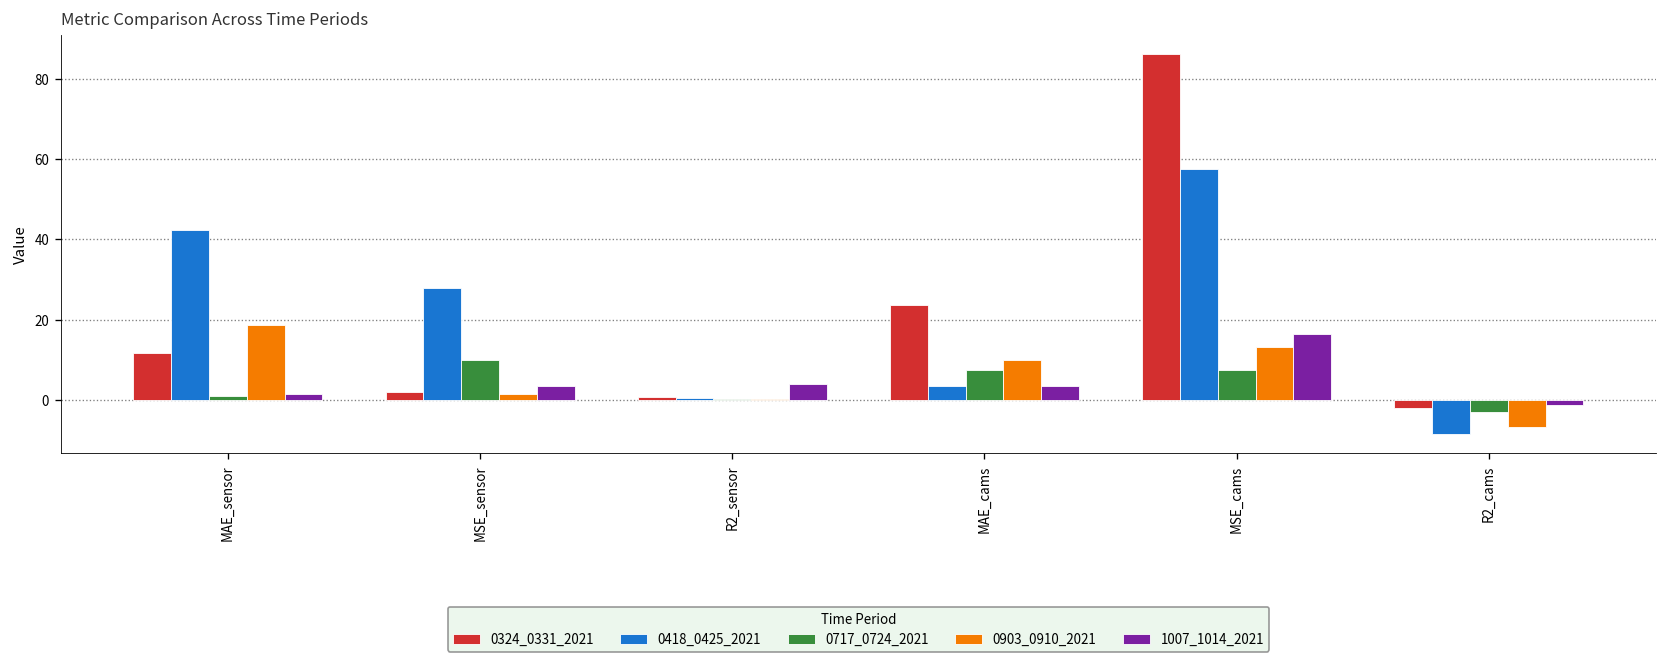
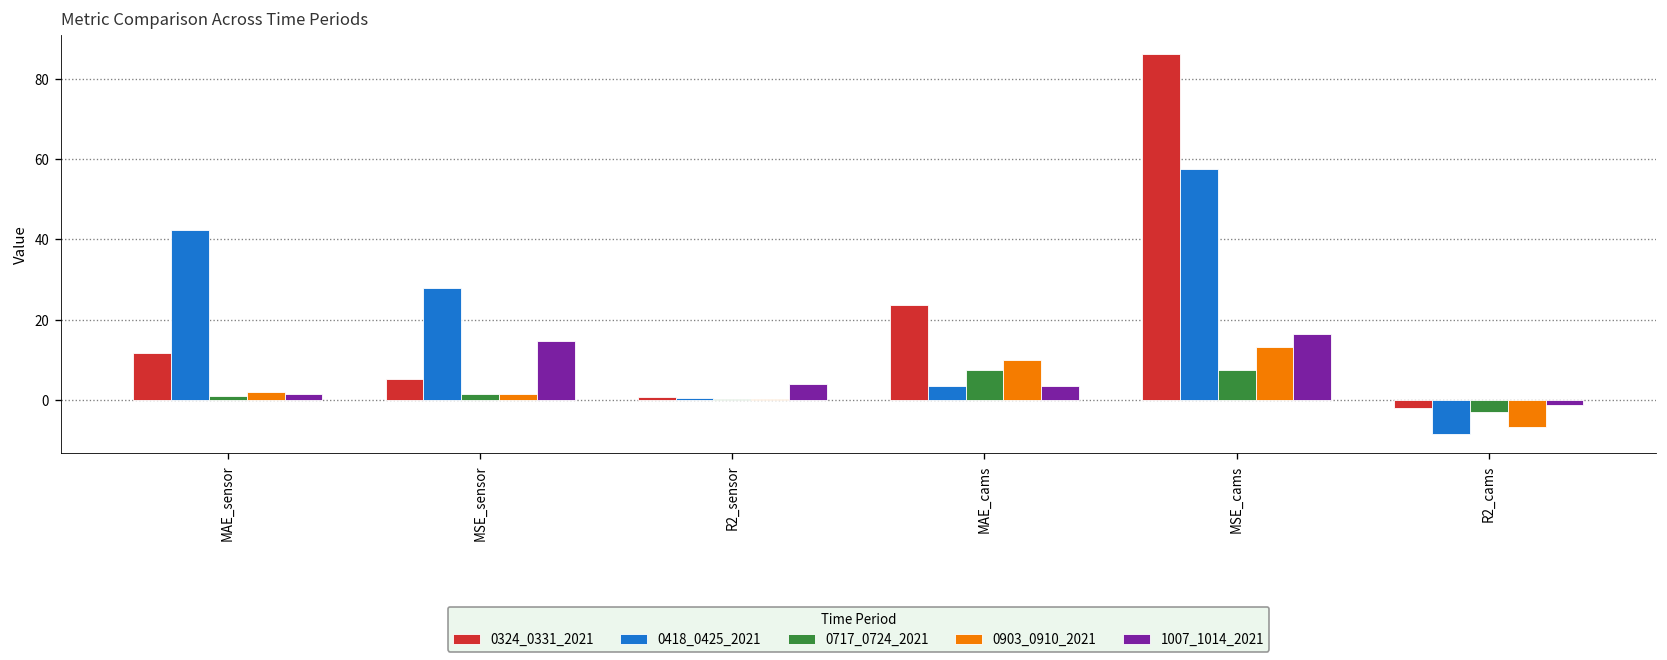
  {
    "0324_0331_2021": {
      "MAE_sensor": 12,
-     "MSE_sensor": 2,
+     "MSE_sensor": 5,
      "R2_sensor": 1,
      "MAE_cams": 24,
      "MSE_cams": 86,
      "R2_cams": -2
    },
    "0418_0425_2021": {
      "MAE_sensor": 42,
      "MSE_sensor": 28,
      "MAE_cams": 4,
      "MSE_cams": 58,
      "R2_cams": -9
    },
    "0717_0724_2021": {
      "MAE_sensor": 1,
-     "MSE_sensor": 10,
+     "MSE_sensor": 1,
      "MAE_cams": 7,
      "MSE_cams": 8,
      "R2_cams": -3
    },
    "0903_0910_2021": {
-     "MAE_sensor": 19,
+     "MAE_sensor": 2,
      "MSE_sensor": 1,
      "MAE_cams": 10,
      "MSE_cams": 13,
      "R2_cams": -7
    },
    "1007_1014_2021": {
      "MAE_sensor": 1,
-     "MSE_sensor": 4,
+     "MSE_sensor": 15,
      "R2_sensor": 4,
      "MAE_cams": 3,
      "MSE_cams": 17,
      "R2_cams": -1
    }
  }
